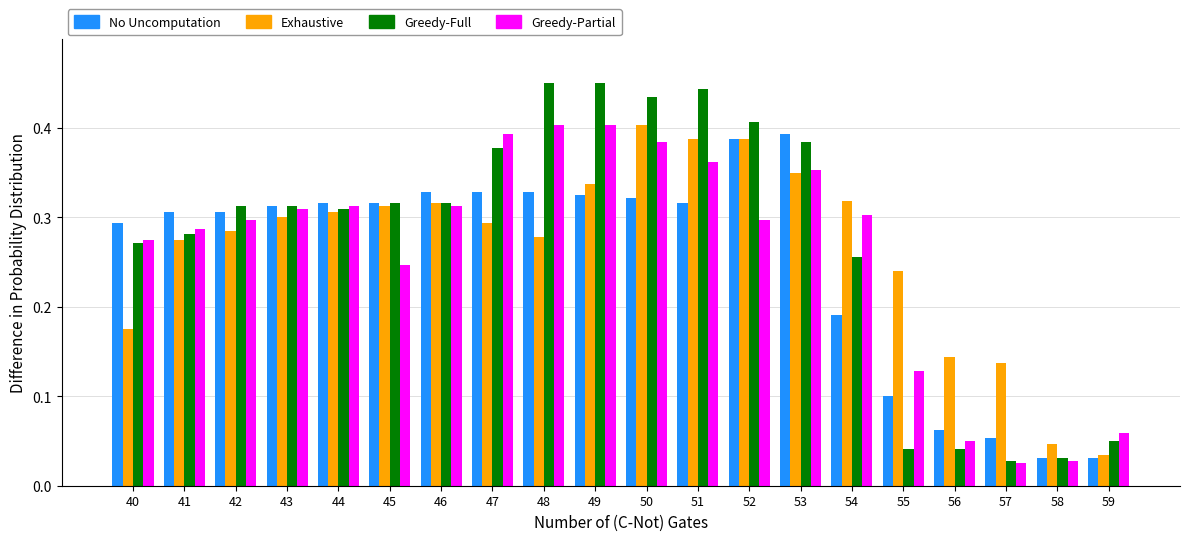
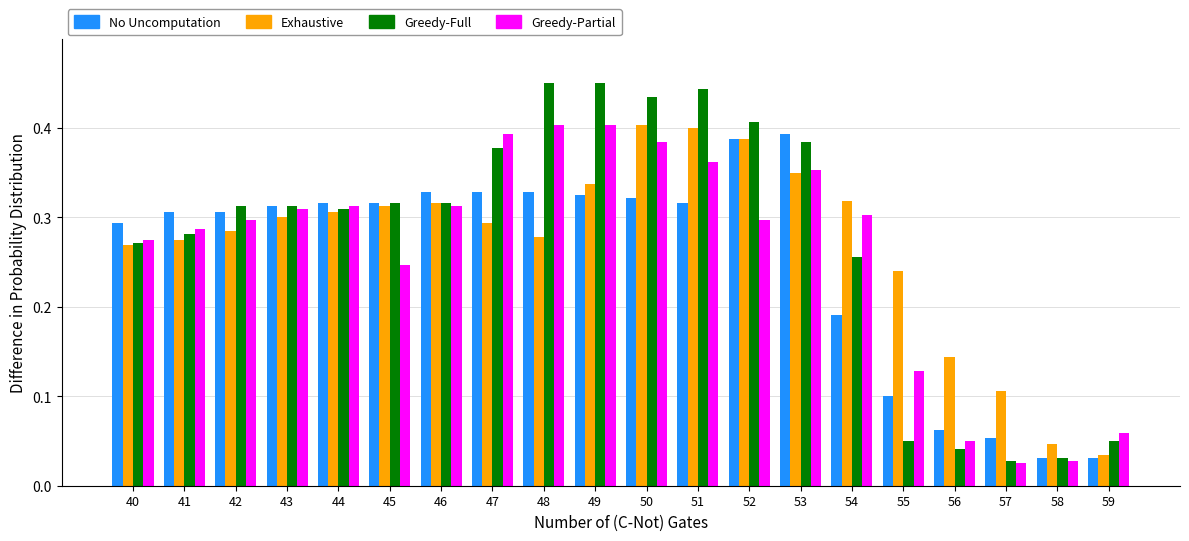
  {
    "No Uncomputation": {
      "40": 0.29,
      "41": 0.31,
      "42": 0.31,
      "43": 0.31,
      "44": 0.32,
      "45": 0.32,
      "46": 0.33,
      "47": 0.33,
      "48": 0.33,
      "49": 0.33,
      "50": 0.32,
      "51": 0.32,
      "52": 0.39,
      "53": 0.39,
      "54": 0.19,
      "55": 0.10,
      "56": 0.06,
      "57": 0.05,
      "58": 0.03,
      "59": 0.03
    },
    "Exhaustive": {
-     "40": 0.18,
+     "40": 0.27,
      "41": 0.28,
      "42": 0.28,
      "43": 0.30,
      "44": 0.31,
      "45": 0.31,
      "46": 0.32,
      "47": 0.29,
      "48": 0.28,
      "49": 0.34,
      "50": 0.40,
-     "51": 0.39,
+     "51": 0.40,
      "52": 0.39,
      "53": 0.35,
      "54": 0.32,
      "55": 0.24,
      "56": 0.14,
-     "57": 0.14,
+     "57": 0.11,
      "58": 0.05,
      "59": 0.03
    },
    "Greedy-Full": {
      "40": 0.27,
      "41": 0.28,
      "42": 0.31,
      "43": 0.31,
      "44": 0.31,
      "45": 0.32,
      "46": 0.32,
      "47": 0.38,
      "48": 0.45,
      "49": 0.45,
      "50": 0.43,
      "51": 0.44,
      "52": 0.41,
      "53": 0.38,
      "54": 0.26,
-     "55": 0.04,
+     "55": 0.05,
      "56": 0.04,
      "57": 0.03,
      "58": 0.03,
      "59": 0.05
    },
    "Greedy-Partial": {
      "40": 0.28,
      "41": 0.29,
      "42": 0.30,
      "43": 0.31,
      "44": 0.31,
      "45": 0.25,
      "46": 0.31,
      "47": 0.39,
      "48": 0.40,
      "49": 0.40,
      "50": 0.38,
      "51": 0.36,
      "52": 0.30,
      "53": 0.35,
      "54": 0.30,
      "55": 0.13,
      "56": 0.05,
      "57": 0.02,
      "58": 0.03,
      "59": 0.06
    }
  }
